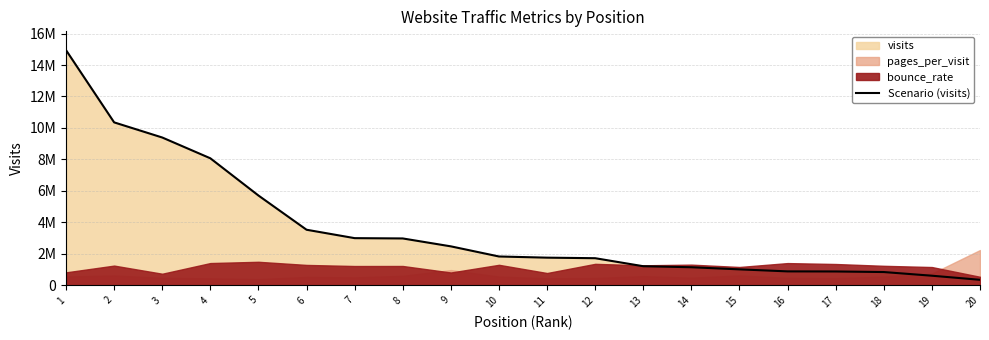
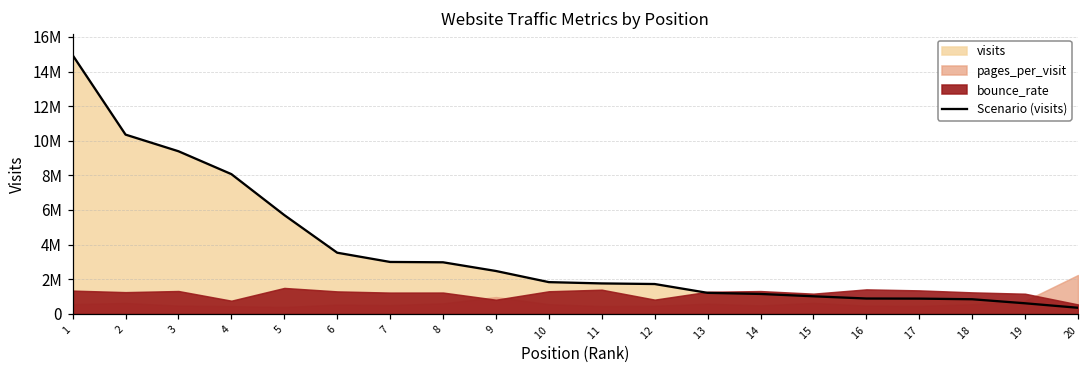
  {
    "bounce_rate": {
-     "1": 800000,
+     "1": 1300000,
      "2": 1300000,
-     "3": 700000,
-     "4": 1400000,
+     "3": 1300000,
+     "4": 800000,
      "5": 1500000,
      "6": 1300000,
      "7": 1200000,
      "8": 1200000,
      "10": 1300000,
-     "11": 800000,
-     "12": 1400000,
+     "11": 1400000,
+     "12": 800000,
      "14": 1300000,
      "16": 1400000,
      "17": 1400000,
      "18": 1200000,
      "19": 1200000,
      "20": 500000
    }
  }
